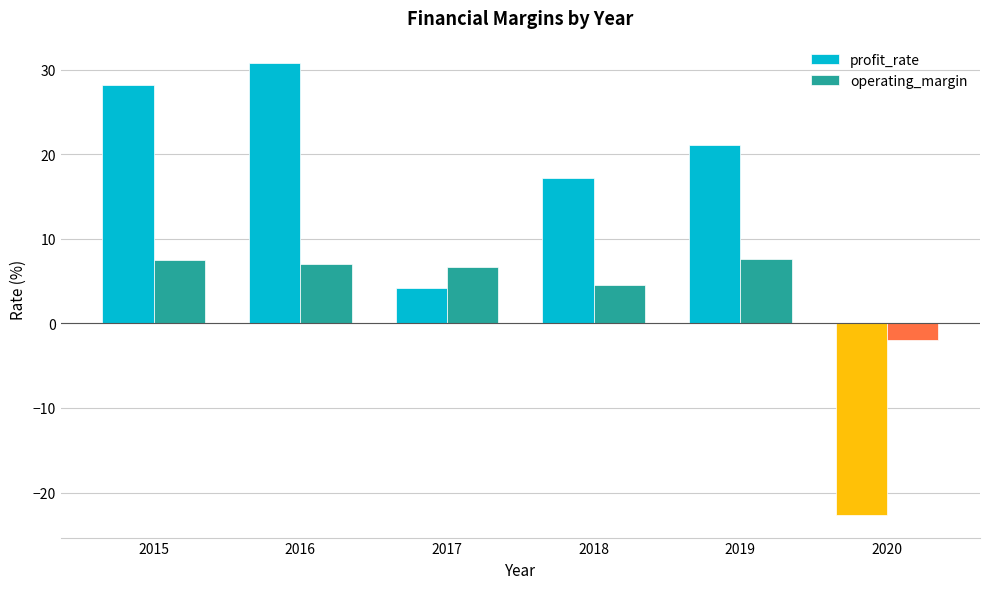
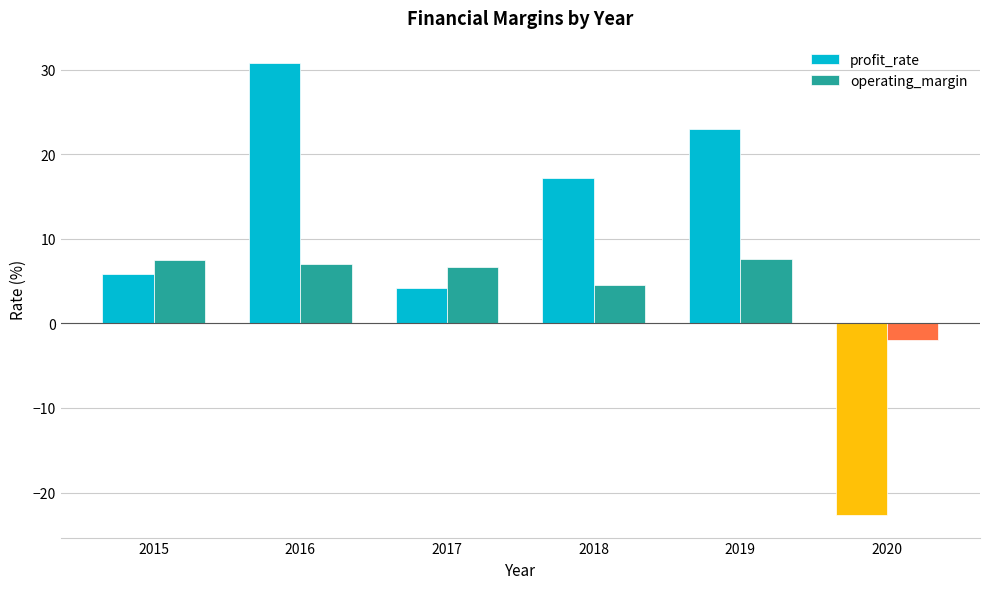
  {
    "profit_rate": {
-     "2015": 28,
+     "2015": 6,
      "2016": 31,
      "2017": 4,
      "2018": 17,
-     "2019": 21,
+     "2019": 23,
      "2020": -23
    },
    "operating_margin": {
      "2015": 8,
      "2016": 7,
      "2017": 7,
      "2018": 5,
      "2019": 8,
      "2020": -2
    }
  }
